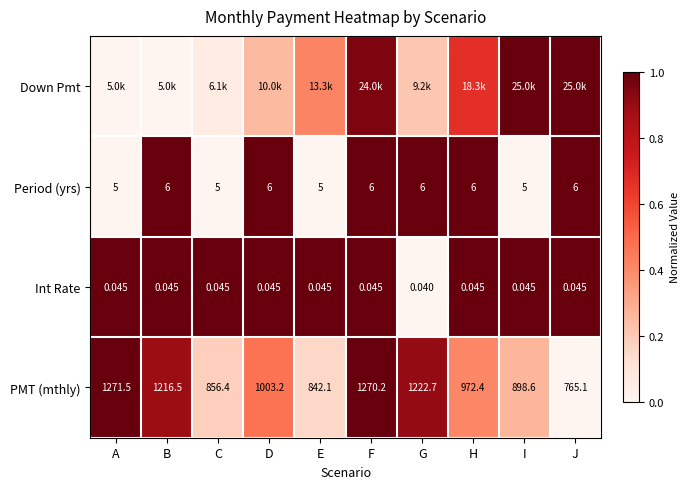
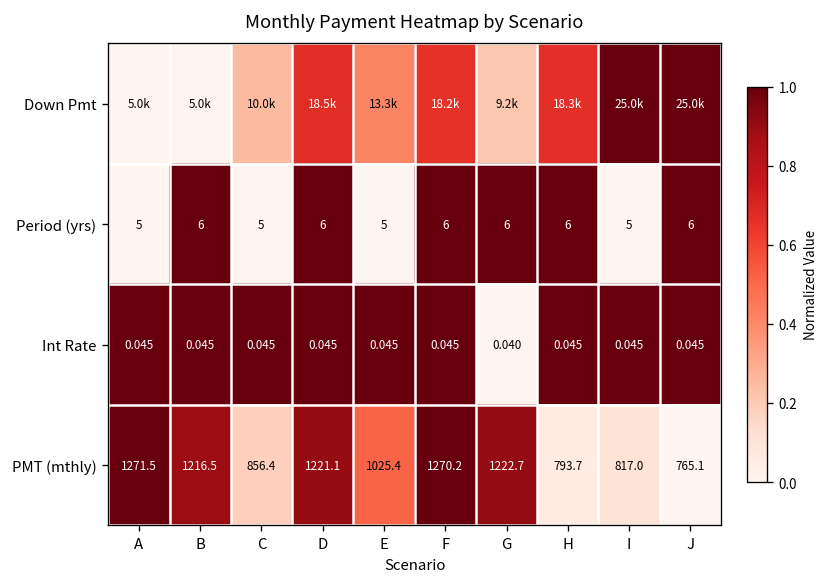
  {
    "Down Pmt": {
      "A": "5.0k",
      "B": "5.0k",
-     "C": "6.1k",
-     "D": "10.0k",
+     "C": "10.0k",
+     "D": "18.5k",
      "E": "13.3k",
-     "F": "24.0k",
+     "F": "18.2k",
      "G": "9.2k",
      "H": "18.3k",
      "I": "25.0k",
      "J": "25.0k"
    },
    "Period (yrs)": {
      "A": "5",
      "B": "6",
      "C": "5",
      "D": "6",
      "E": "5",
      "F": "6",
      "G": "6",
      "H": "6",
      "I": "5",
      "J": "6"
    },
    "Int Rate": {
      "A": "0.045",
      "B": "0.045",
      "C": "0.045",
      "D": "0.045",
      "E": "0.045",
      "F": "0.045",
      "G": "0.040",
      "H": "0.045",
      "I": "0.045",
      "J": "0.045"
    },
    "PMT (mthly)": {
      "A": "1271.5",
      "B": "1216.5",
      "C": "856.4",
-     "D": "1003.2",
-     "E": "842.1",
+     "D": "1221.1",
+     "E": "1025.4",
      "F": "1270.2",
      "G": "1222.7",
-     "H": "972.4",
-     "I": "898.6",
+     "H": "793.7",
+     "I": "817.0",
      "J": "765.1"
    }
  }
